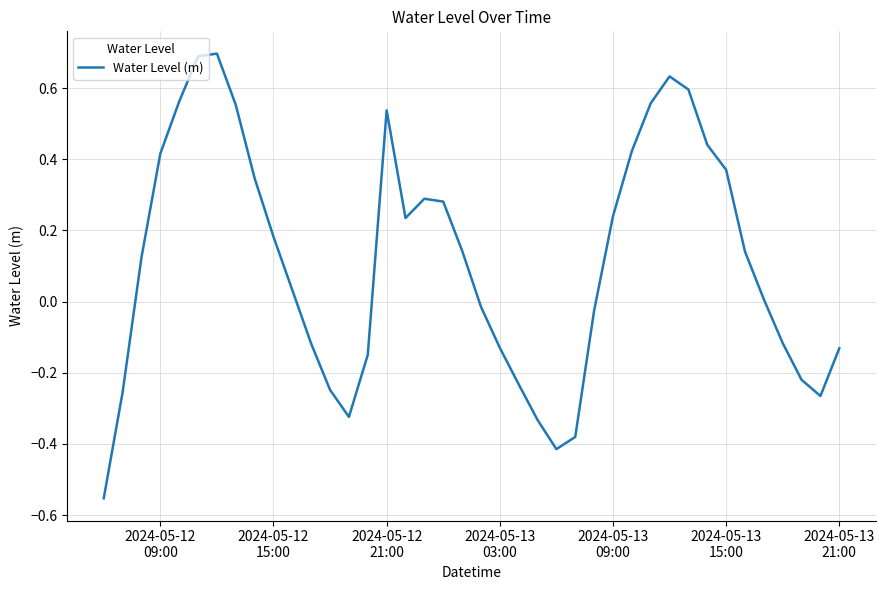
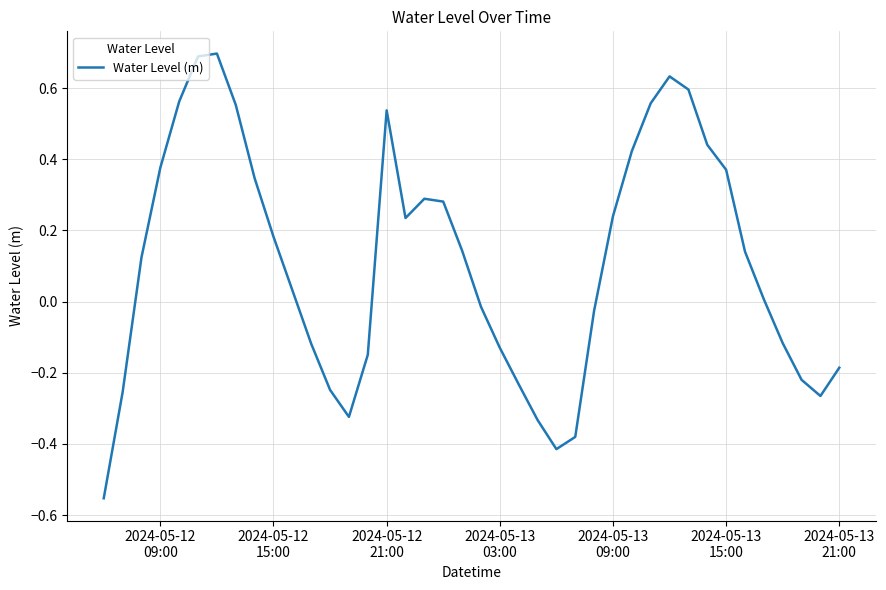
  {
-   "2024-05-12 09:00": 0.42,
+   "2024-05-12 09:00": 0.38,
    "2024-05-12 15:00": 0.18,
    "2024-05-12 21:00": 0.54,
    "2024-05-13 03:00": -0.13,
    "2024-05-13 09:00": 0.24,
    "2024-05-13 15:00": 0.37,
-   "2024-05-13 21:00": -0.13
+   "2024-05-13 21:00": -0.19
  }
